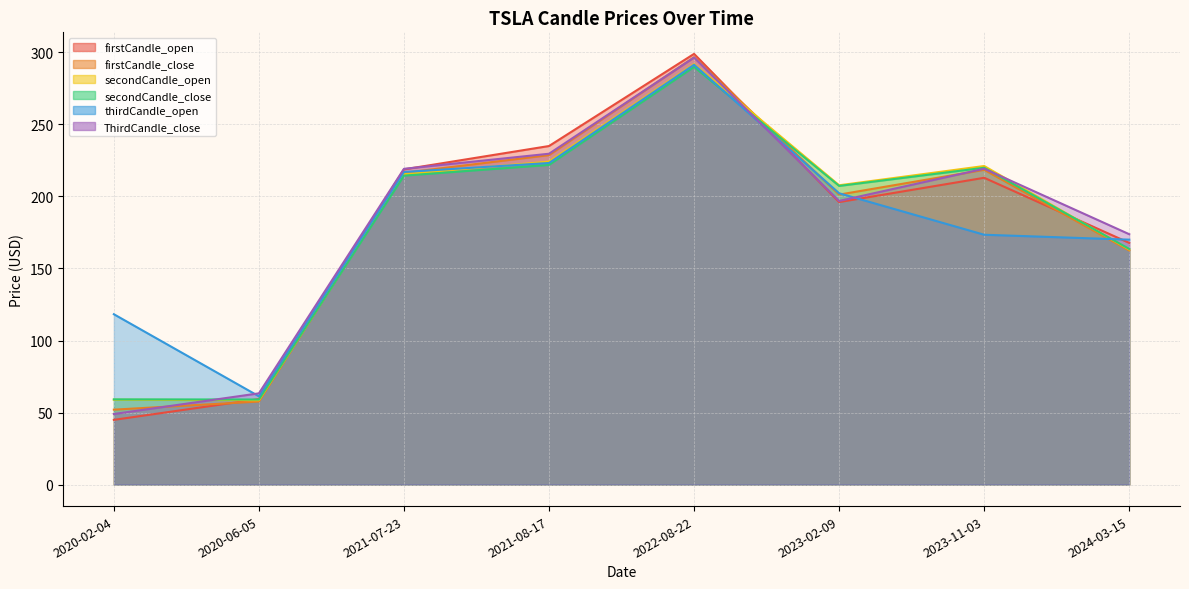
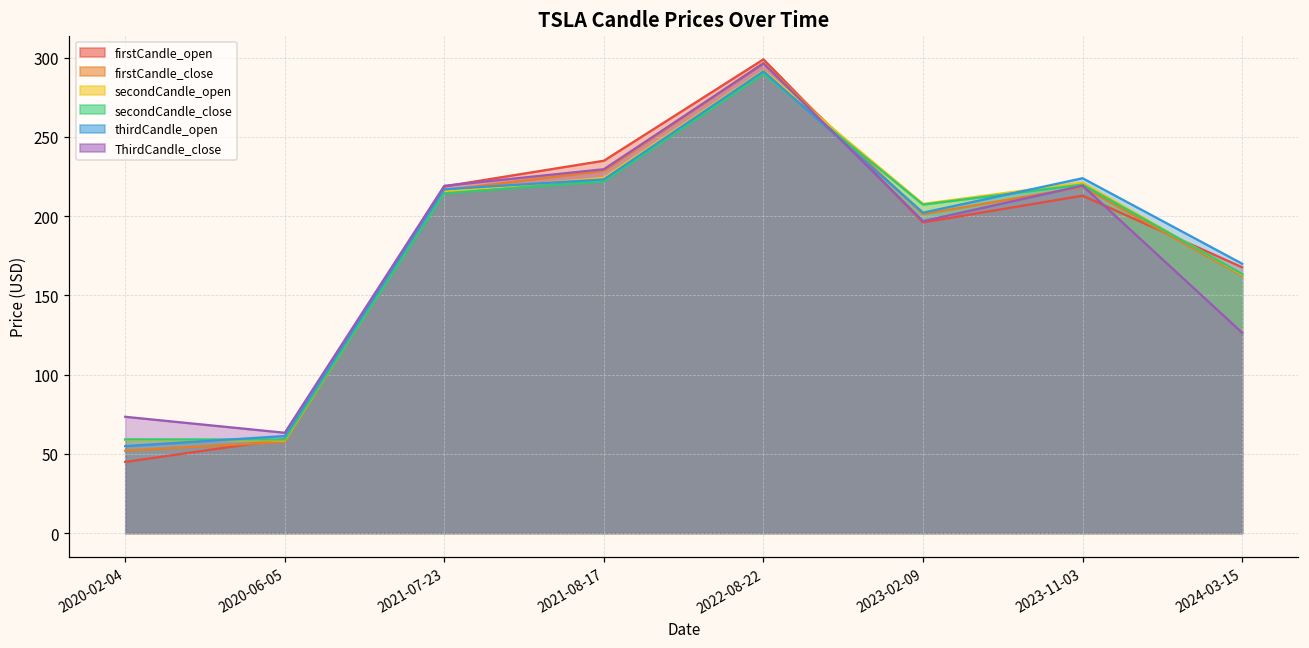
  {
    "thirdCandle_open": {
-     "2020-02-04": 118,
+     "2020-02-04": 55,
      "2020-06-05": 61,
-     "2023-11-03": 173,
+     "2023-11-03": 224,
      "2024-03-15": 170
    },
    "ThirdCandle_close": {
-     "2020-02-04": 49,
+     "2020-02-04": 73,
      "2020-06-05": 63,
-     "2024-03-15": 174
+     "2024-03-15": 126
    }
  }
